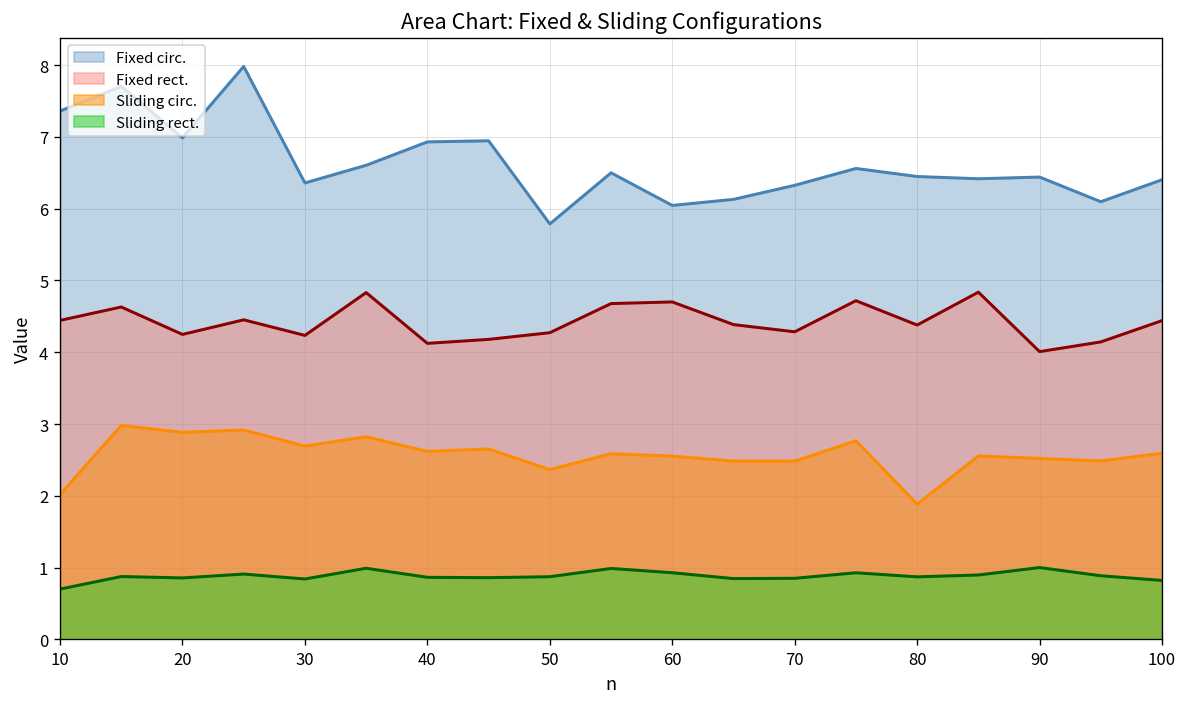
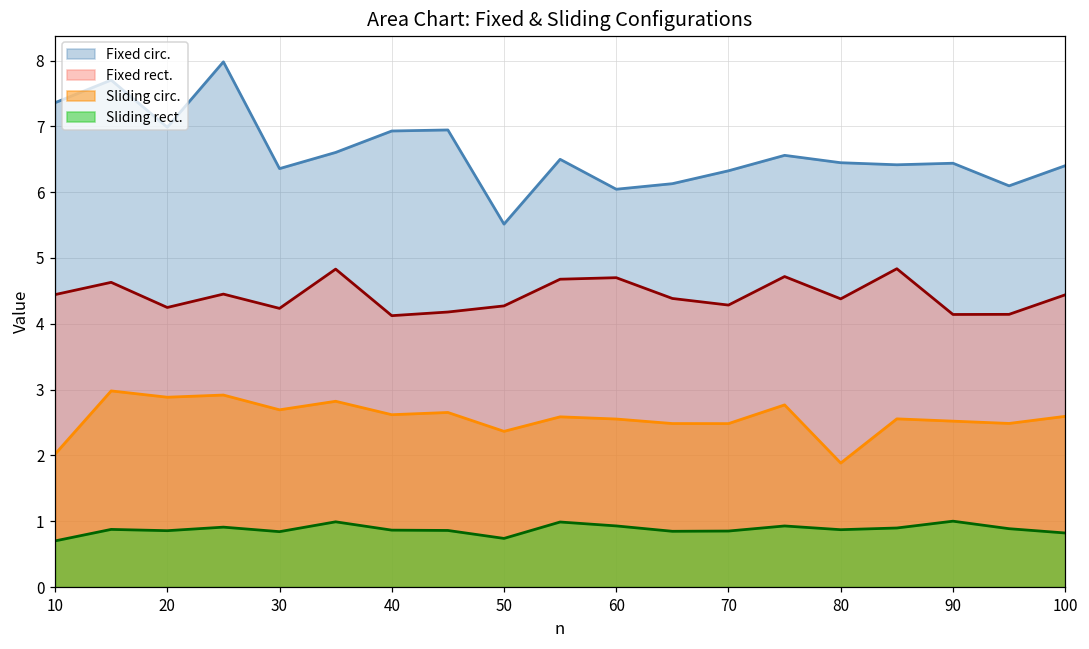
  {
    "Fixed circ.": {
      "10": 7.4,
      "30": 6.4,
      "40": 6.9,
-     "50": 5.8,
+     "50": 5.5,
      "60": 6.0,
      "70": 6.3,
      "80": 6.4,
      "90": 6.4,
      "100": 6.4
    },
    "Fixed rect.": {
      "10": 4.4,
      "20": 4.2,
      "30": 4.2,
      "40": 4.1,
      "50": 4.3,
      "60": 4.7,
      "70": 4.3,
      "80": 4.4,
-     "90": 4.0,
+     "90": 4.1,
      "100": 4.4
    },
    "Sliding circ.": {
      "10": 2.0,
      "20": 2.9,
      "30": 2.7,
      "40": 2.6,
      "50": 2.4,
      "60": 2.6,
      "70": 2.5,
      "80": 1.9,
      "90": 2.5,
      "100": 2.6
    },
    "Sliding rect.": {
      "10": 0.7,
      "20": 0.9,
      "30": 0.8,
      "40": 0.9,
-     "50": 0.9,
+     "50": 0.7,
      "60": 0.9,
      "70": 0.9,
      "80": 0.9,
      "90": 1.0,
      "100": 0.8
    }
  }
